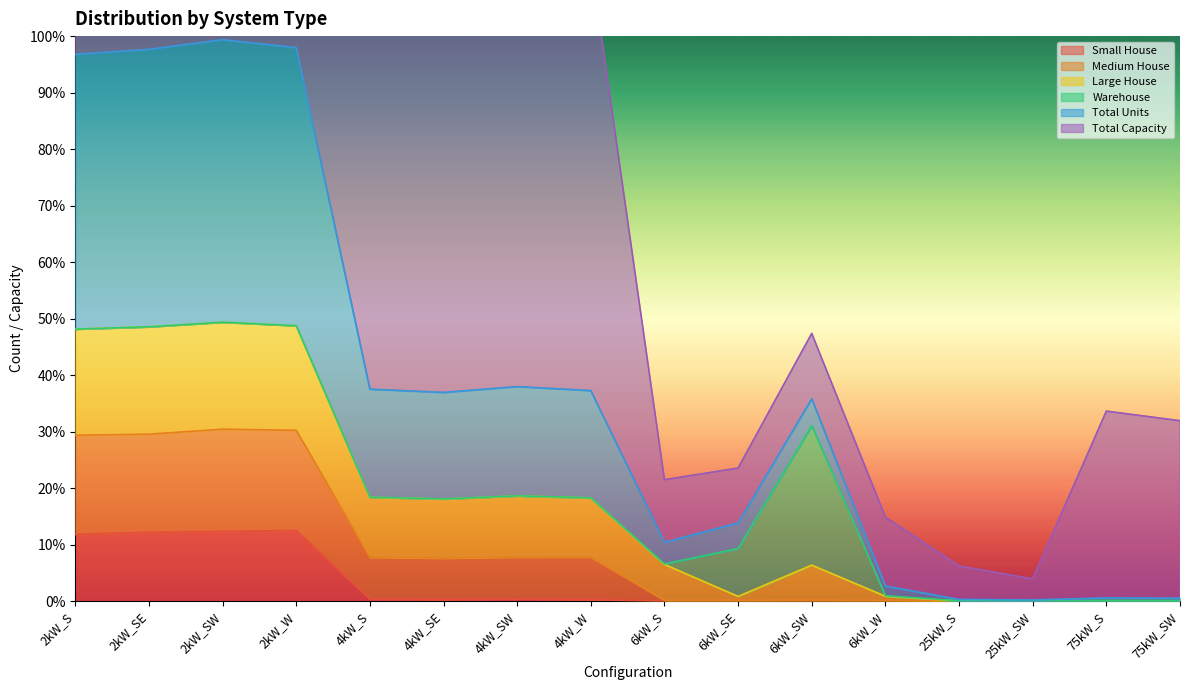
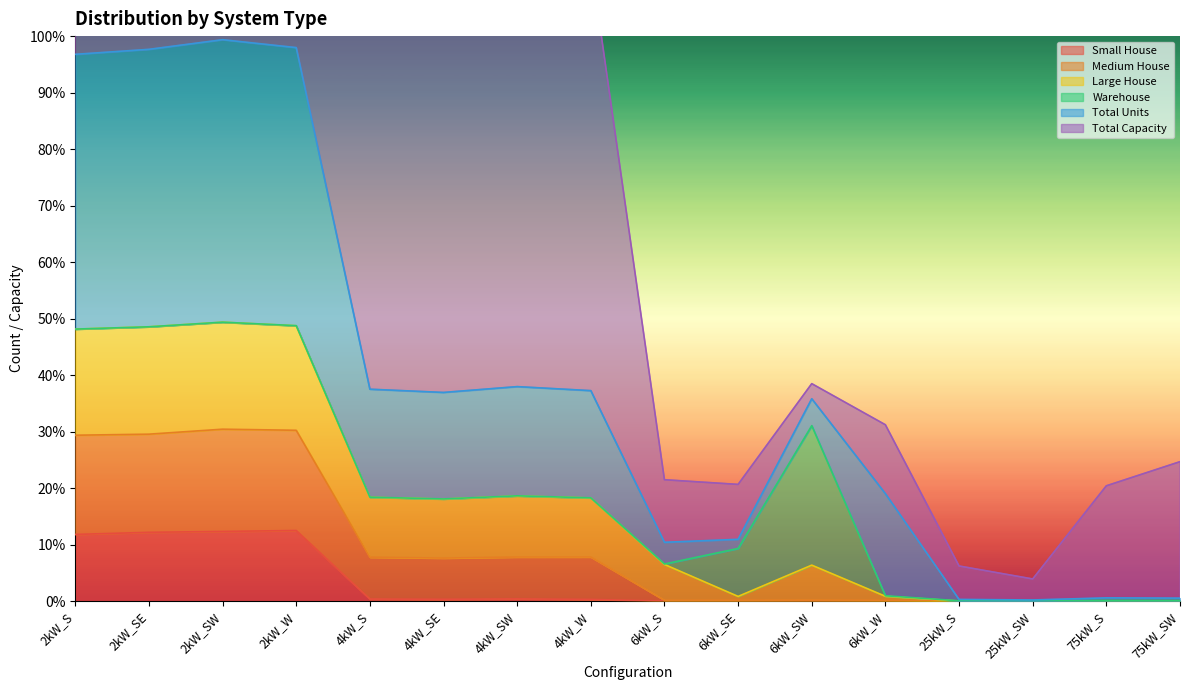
  {
    "Large House": {
      "6kW_SE": "1%",
      "6kW_SW": "6%"
    },
    "Warehouse": {
      "6kW_SE": "8%",
      "6kW_SW": "25%"
    },
    "Total Units": {
      "2kW_S": "49%",
      "2kW_SE": "49%",
      "2kW_SW": "50%",
      "2kW_W": "49%",
      "4kW_S": "19%",
      "4kW_SE": "19%",
      "4kW_SW": "19%",
      "4kW_W": "19%",
      "6kW_S": "4%",
-     "6kW_SE": "5%",
+     "6kW_SE": "2%",
      "6kW_SW": "5%",
-     "6kW_W": "2%"
+     "6kW_W": "18%"
    },
    "Total Capacity": {
      "6kW_S": "11%",
      "6kW_SE": "10%",
-     "6kW_SW": "12%",
+     "6kW_SW": "3%",
      "6kW_W": "12%",
      "25kW_S": "6%",
      "25kW_SW": "4%",
-     "75kW_S": "33%",
-     "75kW_SW": "31%"
+     "75kW_S": "20%",
+     "75kW_SW": "24%"
    }
  }
